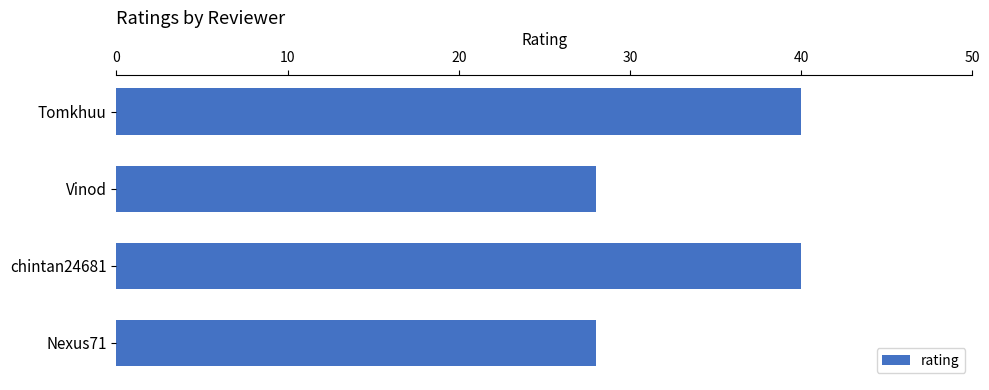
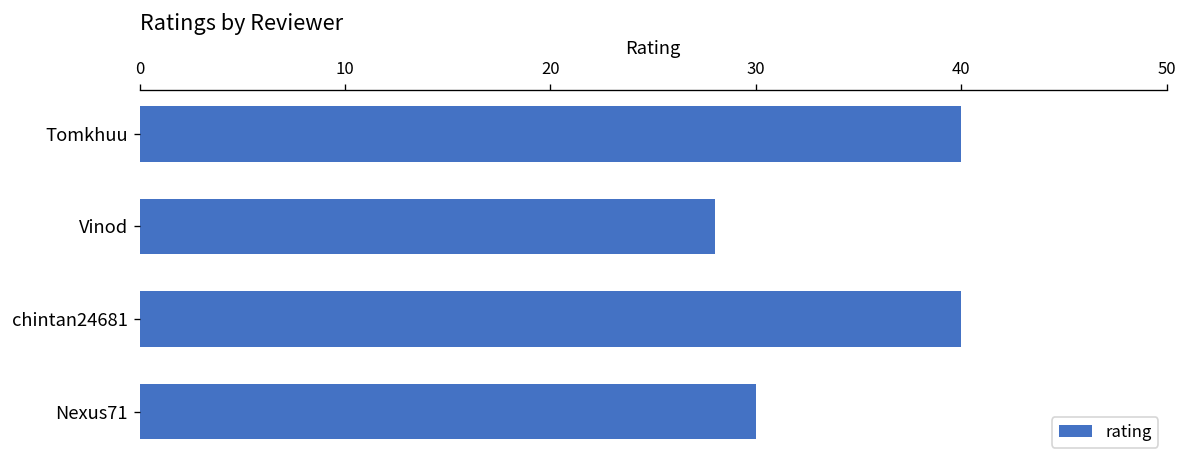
  {
    "Tomkhuu": 40,
    "Vinod": 28,
    "chintan24681": 40,
-   "Nexus71": 28
+   "Nexus71": 30
  }
